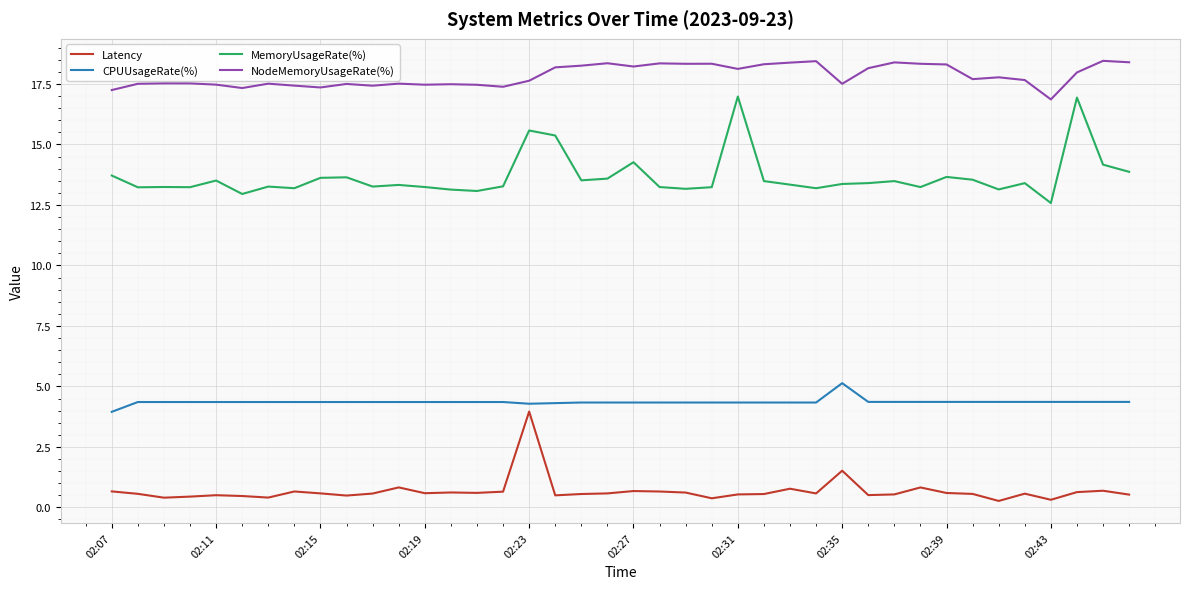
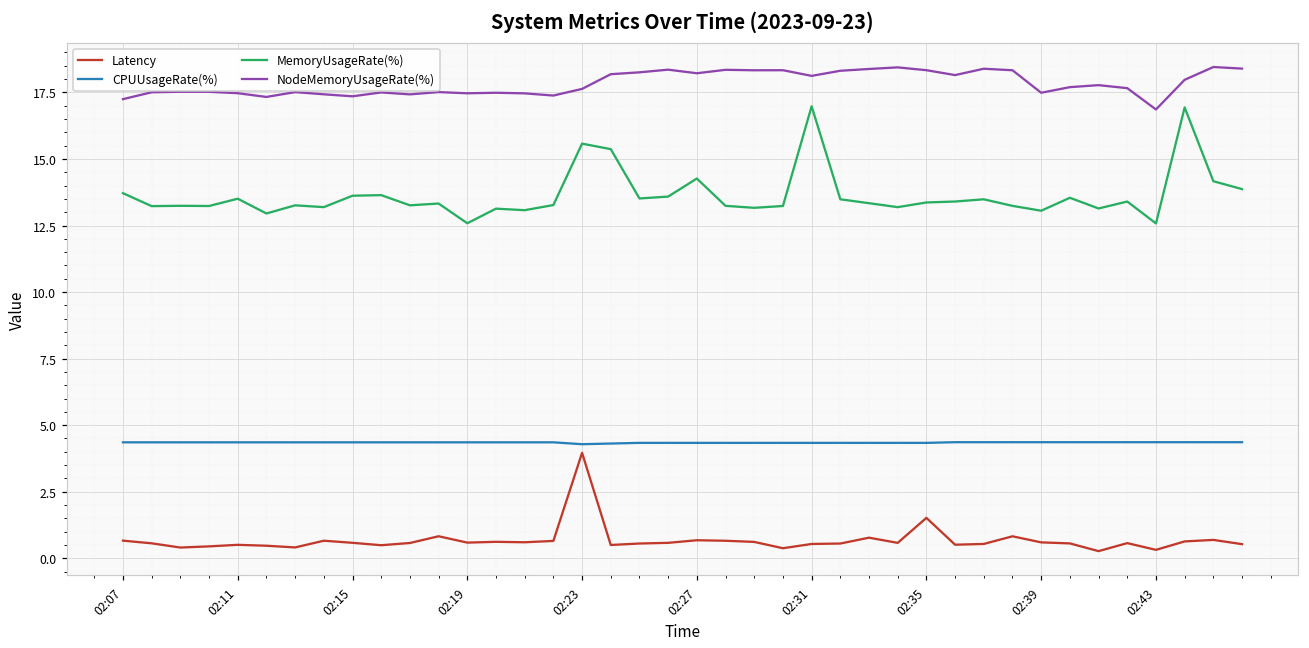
  {
    "Latency": {
      "02:07": 0.7,
      "02:11": 0.5,
      "02:15": 0.6,
      "02:19": 0.6,
      "02:23": 4.0,
      "02:27": 0.7,
      "02:31": 0.5,
      "02:35": 1.5,
      "02:39": 0.6,
      "02:43": 0.3
    },
    "CPUUsageRate(%)": {
-     "02:07": 3.9,
+     "02:07": 4.4,
      "02:11": 4.4,
      "02:15": 4.4,
      "02:19": 4.4,
      "02:23": 4.3,
      "02:27": 4.3,
      "02:31": 4.3,
-     "02:35": 5.1,
+     "02:35": 4.3,
      "02:39": 4.4,
      "02:43": 4.4
    },
    "MemoryUsageRate(%)": {
      "02:07": 13.7,
      "02:11": 13.5,
      "02:15": 13.6,
-     "02:19": 13.2,
+     "02:19": 12.6,
      "02:23": 15.6,
      "02:27": 14.3,
      "02:31": 17.0,
      "02:35": 13.4,
-     "02:39": 13.7,
+     "02:39": 13.1,
      "02:43": 12.6
    },
    "NodeMemoryUsageRate(%)": {
      "02:07": 17.2,
      "02:11": 17.5,
      "02:15": 17.4,
      "02:19": 17.5,
      "02:23": 17.6,
      "02:27": 18.2,
      "02:31": 18.1,
-     "02:35": 17.5,
-     "02:39": 18.3,
+     "02:35": 18.3,
+     "02:39": 17.5,
      "02:43": 16.9
    }
  }
